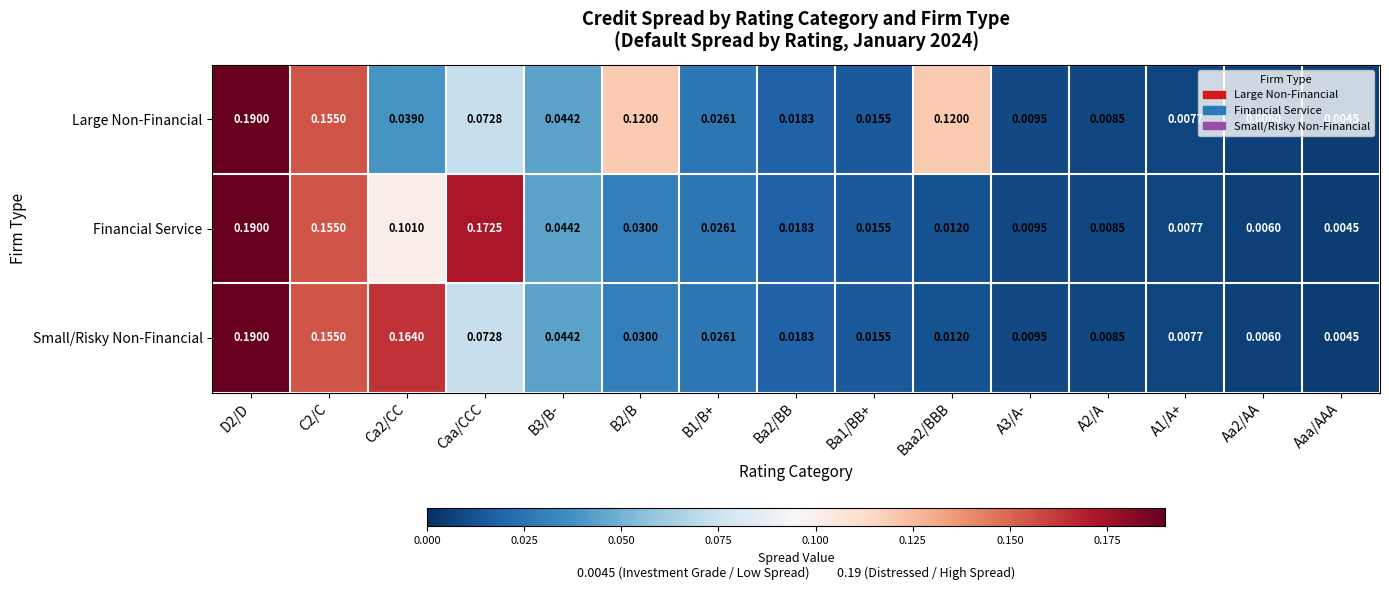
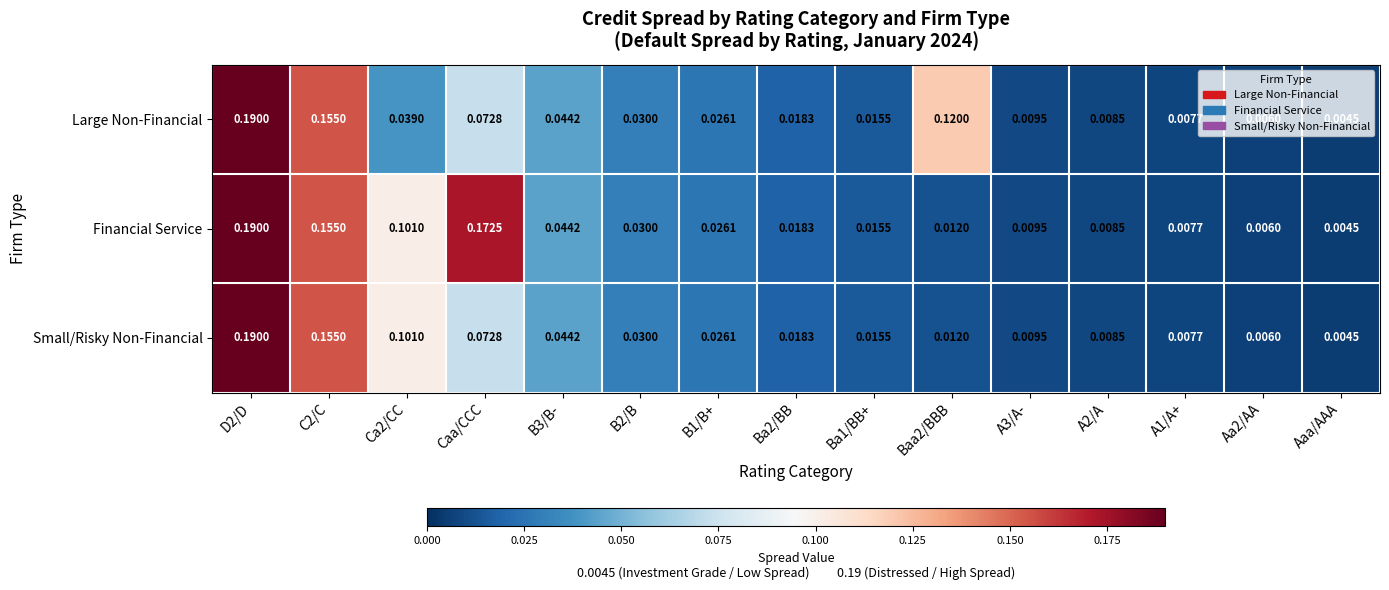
  {
    "Large Non-Financial": {
      "D2/D": 0.1900,
      "C2/C": 0.1550,
      "Ca2/CC": 0.0390,
      "Caa/CCC": 0.0728,
      "B3/B-": 0.0442,
-     "B2/B": 0.1200,
+     "B2/B": 0.0300,
      "B1/B+": 0.0261,
      "Ba2/BB": 0.0183,
      "Ba1/BB+": 0.0155,
      "Baa2/BBB": 0.1200,
      "A3/A-": 0.0095,
      "A2/A": 0.0085
    },
    "Financial Service": {
      "D2/D": 0.1900,
      "C2/C": 0.1550,
      "Ca2/CC": 0.1010,
      "Caa/CCC": 0.1725,
      "B3/B-": 0.0442,
      "B2/B": 0.0300,
      "B1/B+": 0.0261,
      "Ba2/BB": 0.0183,
      "Ba1/BB+": 0.0155,
      "Baa2/BBB": 0.0120,
      "A3/A-": 0.0095,
      "A2/A": 0.0085,
      "A1/A+": 0.0077,
      "Aa2/AA": 0.0060,
      "Aaa/AAA": 0.0045
    },
    "Small/Risky Non-Financial": {
      "D2/D": 0.1900,
      "C2/C": 0.1550,
-     "Ca2/CC": 0.1640,
+     "Ca2/CC": 0.1010,
      "Caa/CCC": 0.0728,
      "B3/B-": 0.0442,
      "B2/B": 0.0300,
      "B1/B+": 0.0261,
      "Ba2/BB": 0.0183,
      "Ba1/BB+": 0.0155,
      "Baa2/BBB": 0.0120,
      "A3/A-": 0.0095,
      "A2/A": 0.0085,
      "A1/A+": 0.0077,
      "Aa2/AA": 0.0060,
      "Aaa/AAA": 0.0045
    }
  }
